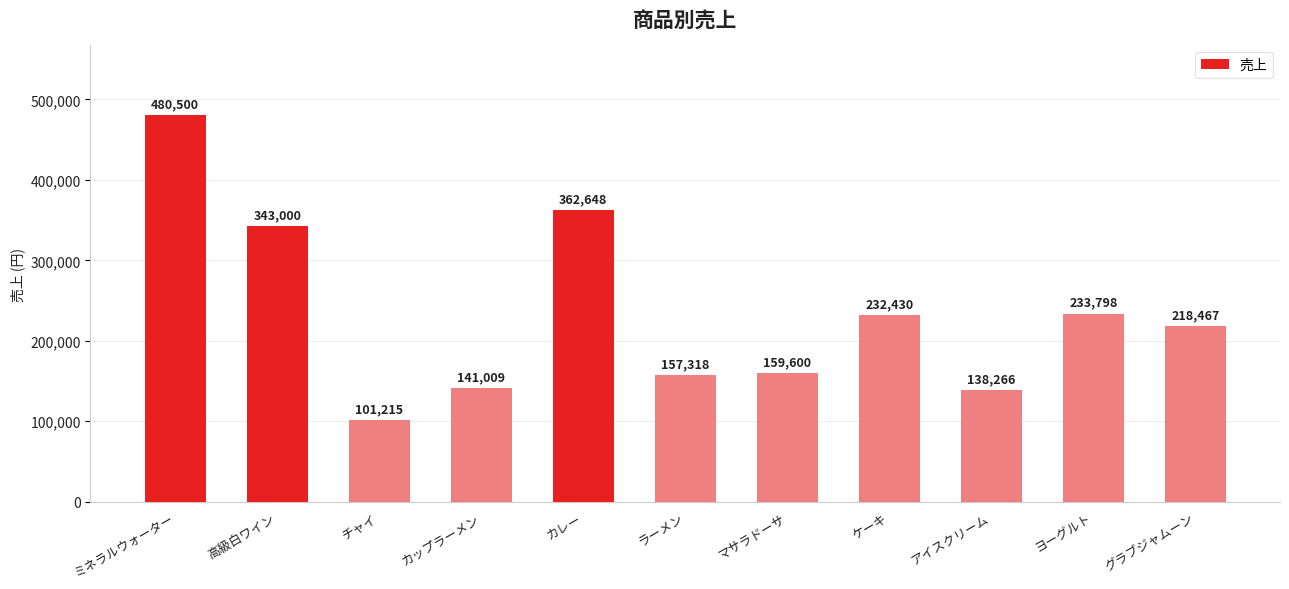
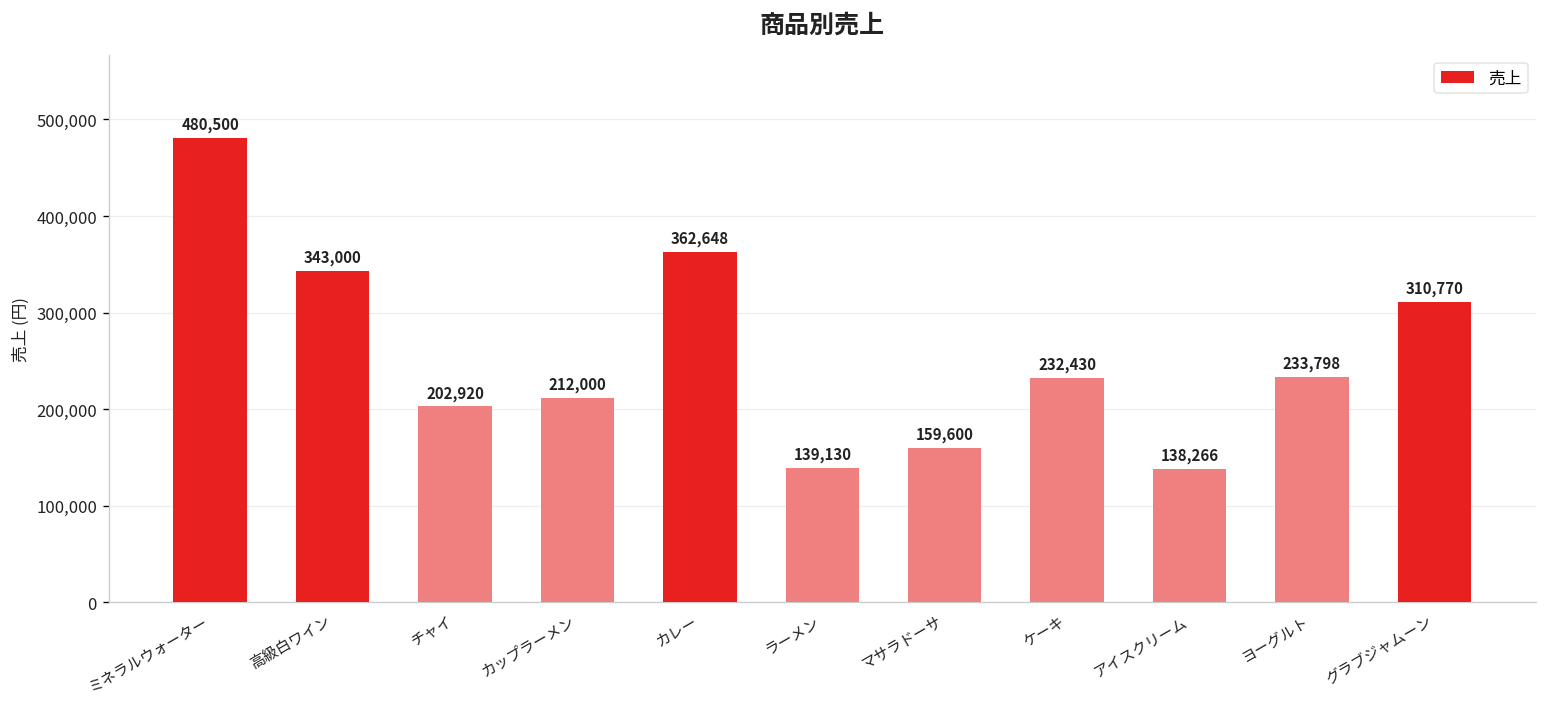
  {
    "ミネラルウォーター": "480,500",
    "高級白ワイン": "343,000",
-   "チャイ": "101,215",
-   "カップラーメン": "141,009",
+   "チャイ": "202,920",
+   "カップラーメン": "212,000",
    "カレー": "362,648",
-   "ラーメン": "157,318",
+   "ラーメン": "139,130",
    "マサラドーサ": "159,600",
    "ケーキ": "232,430",
    "アイスクリーム": "138,266",
    "ヨーグルト": "233,798",
-   "グラブジャムーン": "218,467"
+   "グラブジャムーン": "310,770"
  }
